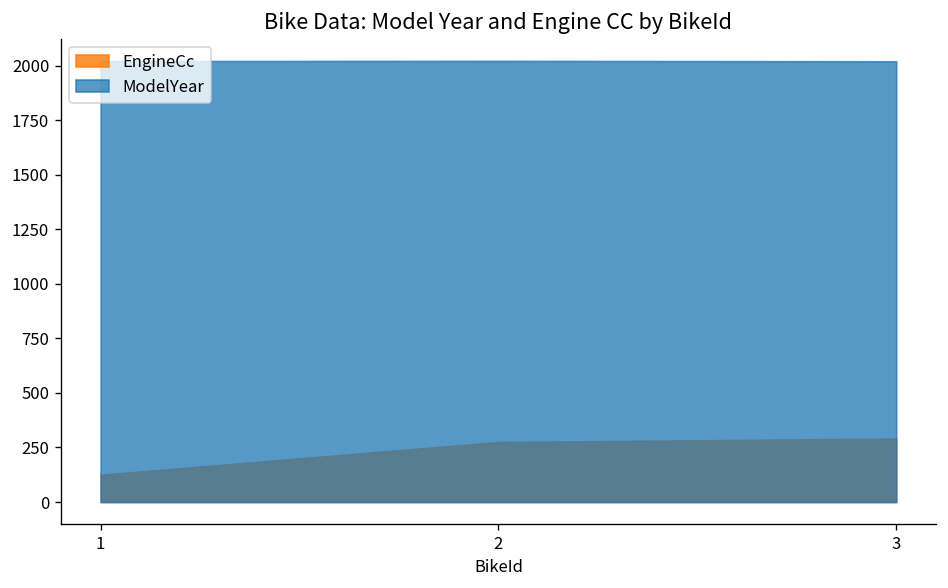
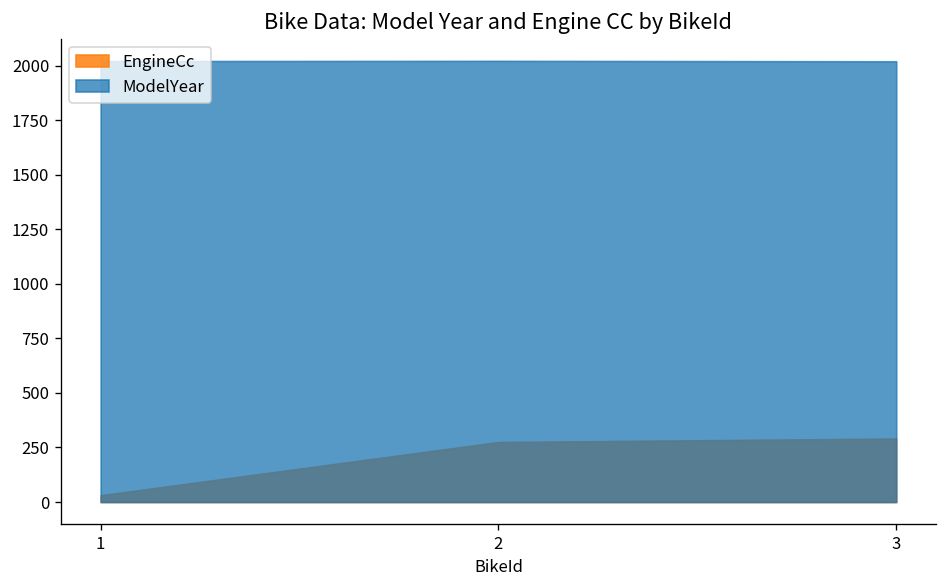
  {
    "EngineCc": {
-     "1": 130,
+     "1": 30,
      "2": 280,
      "3": 290
    },
    "ModelYear": {
      "2": 2020,
      "3": 2020
    }
  }
